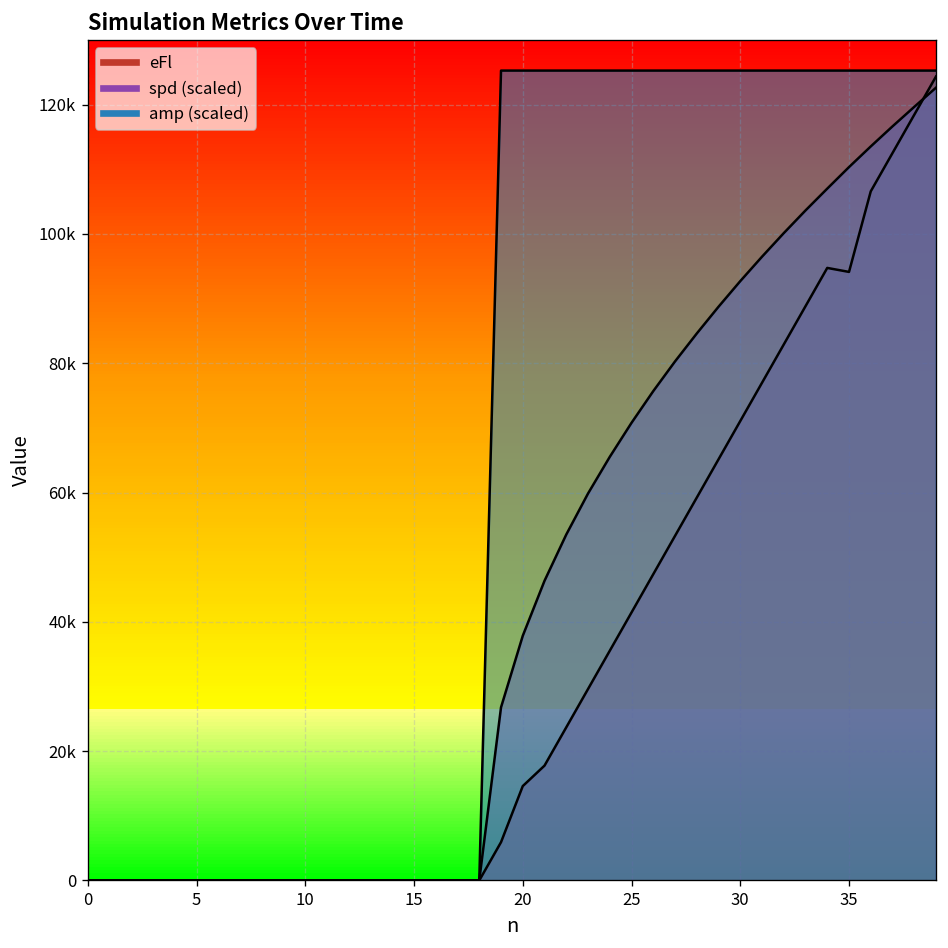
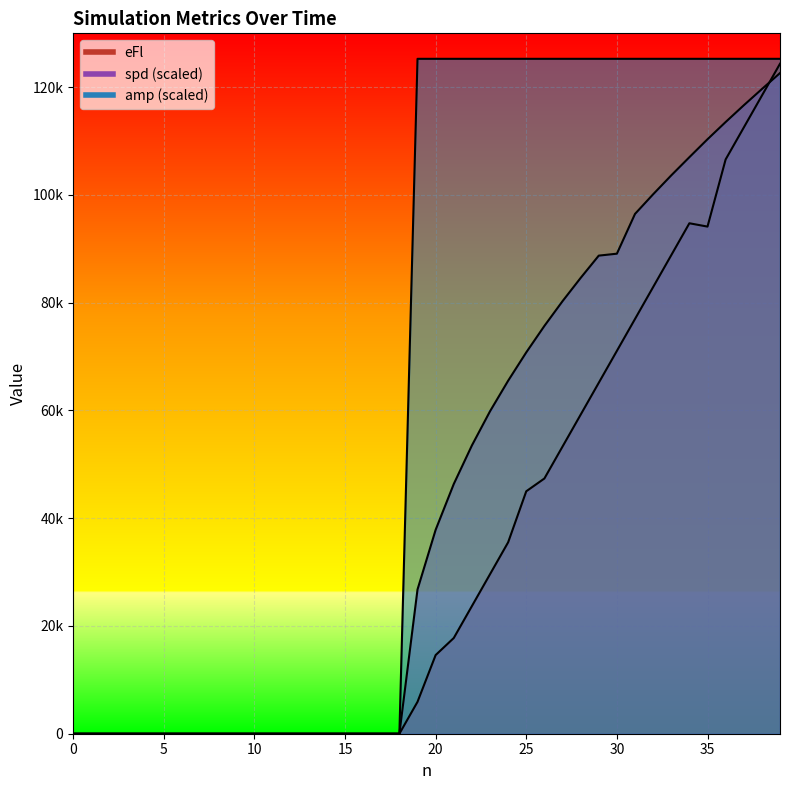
  {
    "eFl": {
      "20": 15000,
-     "25": 41000,
+     "25": 45000,
      "30": 71000,
      "35": 94000
    },
    "spd (scaled)": {
      "20": 38000,
      "25": 71000,
-     "30": 93000,
+     "30": 89000,
      "35": 110000
    },
    "amp (scaled)": {
      "20": 125000,
      "25": 125000,
      "30": 125000,
      "35": 125000
    }
  }
